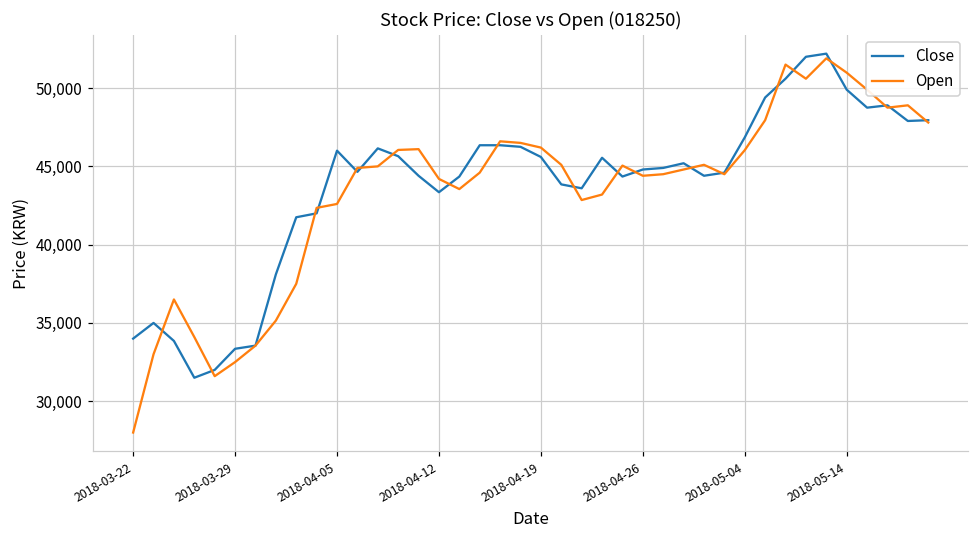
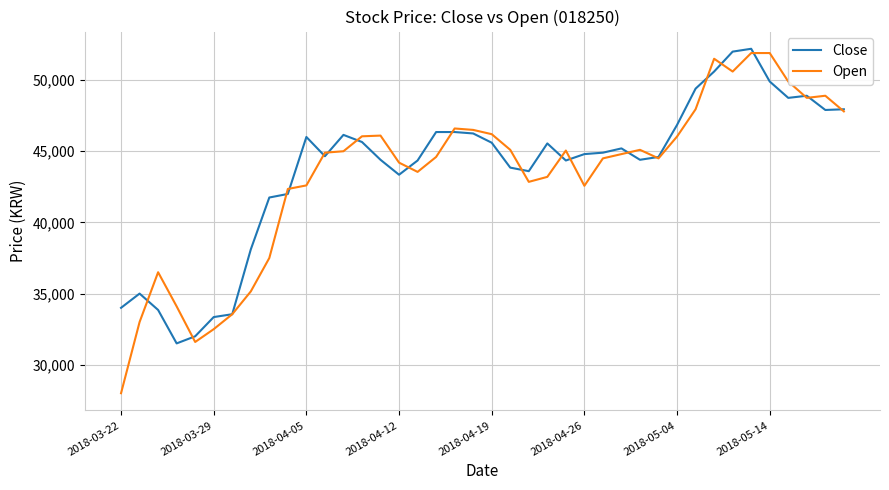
  {
    "Close": {
      "2018-03-22": "34,000",
      "2018-03-29": "33,400",
      "2018-04-05": "46,000",
      "2018-04-12": "43,400",
      "2018-04-19": "45,600",
      "2018-04-26": "44,800",
      "2018-05-04": "46,900",
      "2018-05-14": "49,900"
    },
    "Open": {
      "2018-03-22": "28,000",
      "2018-03-29": "32,500",
      "2018-04-05": "42,600",
      "2018-04-12": "44,200",
      "2018-04-19": "46,200",
-     "2018-04-26": "44,400",
+     "2018-04-26": "42,600",
      "2018-05-04": "46,000",
-     "2018-05-14": "51,000"
+     "2018-05-14": "51,900"
    }
  }
